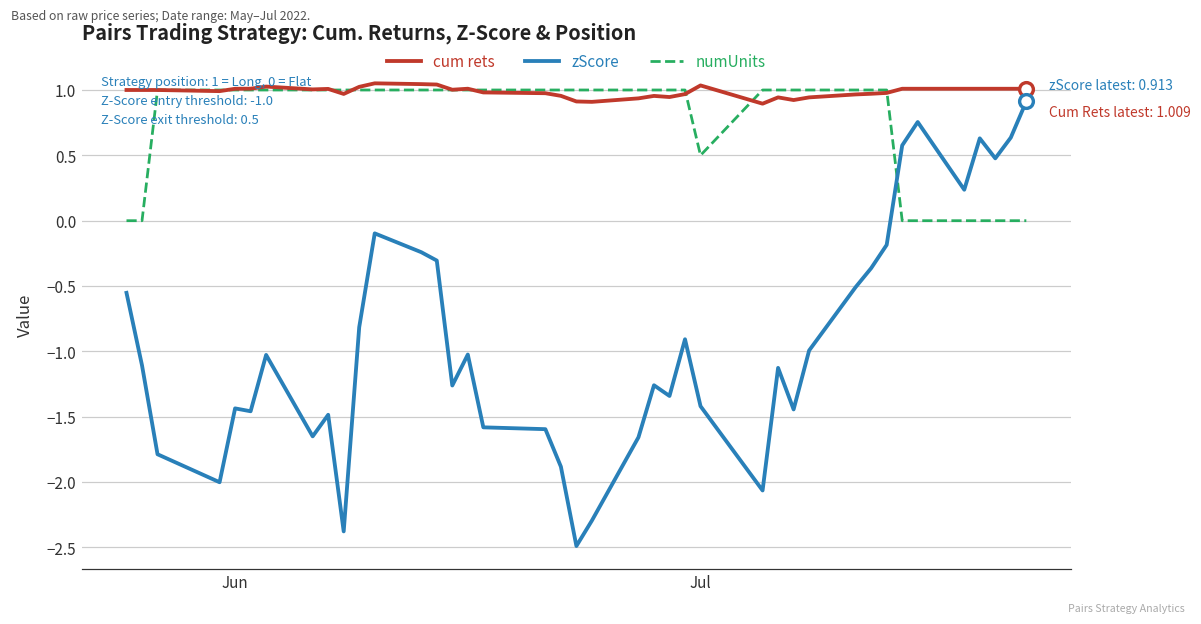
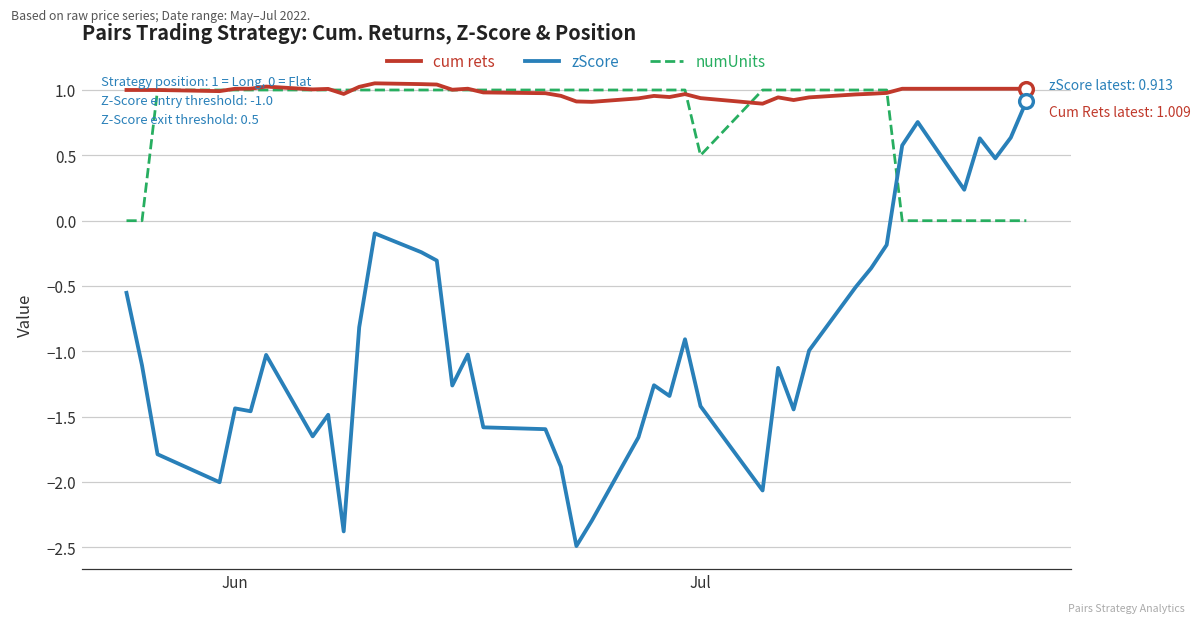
  {
    "cum rets": {
-     "Jul": 1.03
+     "Jul": 0.94
    },
    "numUnits": {
      "Jul": 0.50
    }
  }
